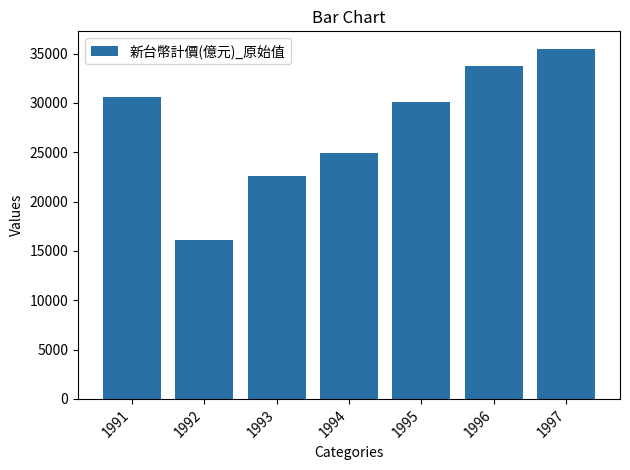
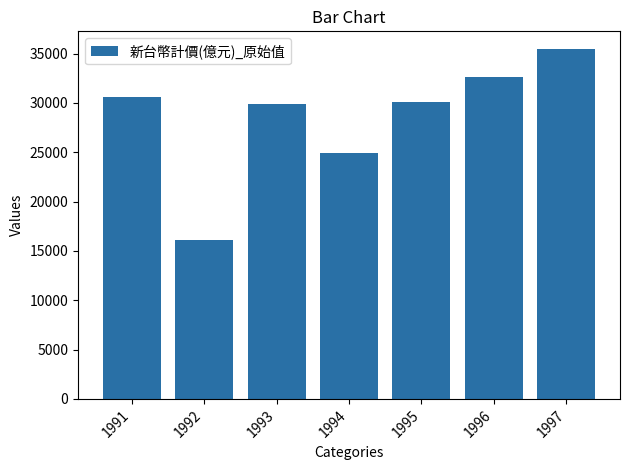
  {
    "1991": 31000,
    "1992": 16000,
-   "1993": 23000,
+   "1993": 30000,
    "1994": 25000,
    "1995": 30000,
-   "1996": 34000,
+   "1996": 33000,
    "1997": 35000
  }
